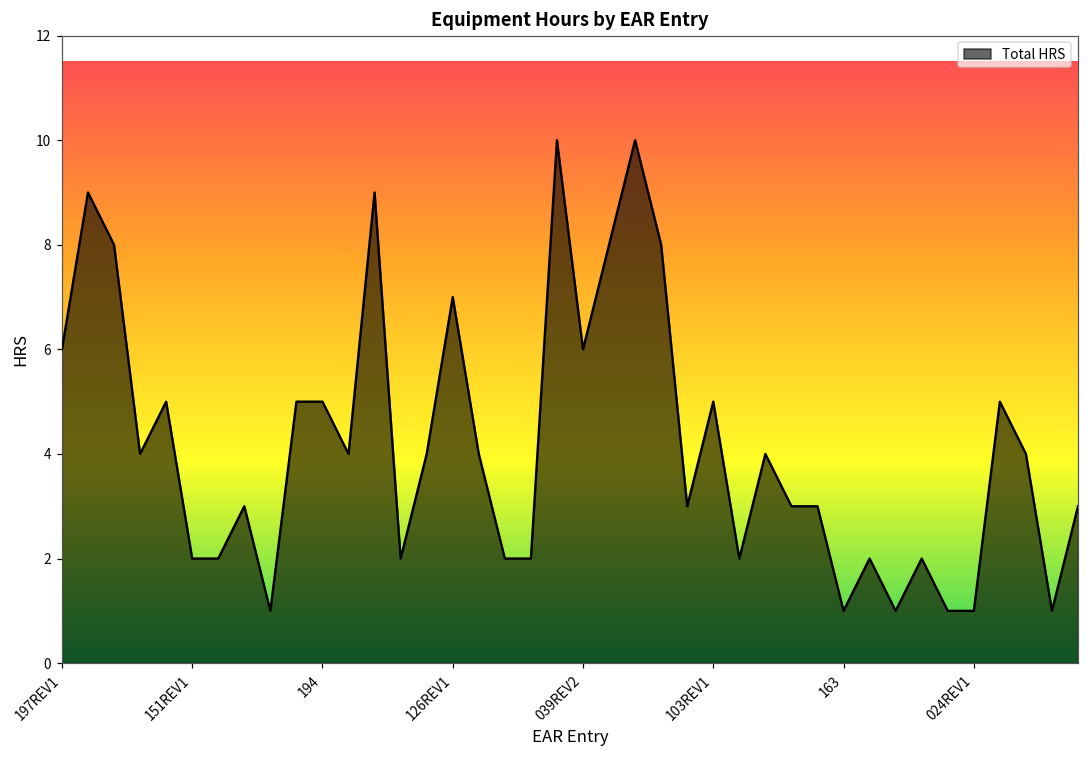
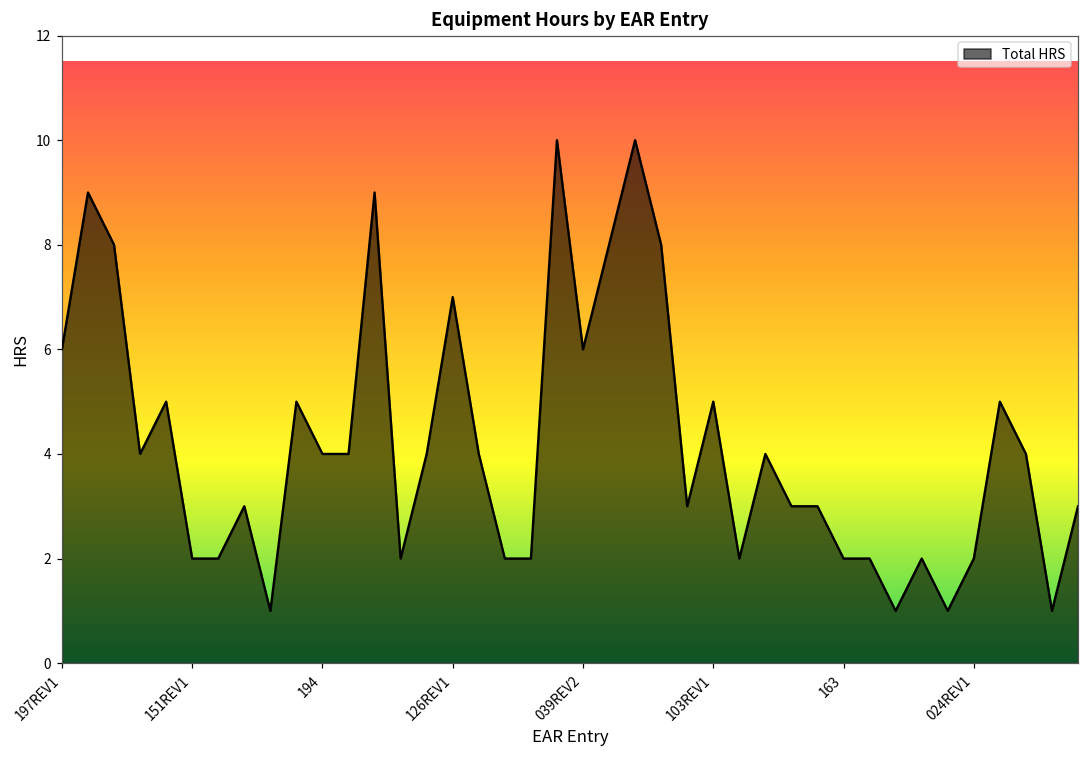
  {
    "197REV1": 6,
    "151REV1": 2,
-   "194": 5,
+   "194": 4,
    "126REV1": 7,
    "039REV2": 6,
    "103REV1": 5,
-   "163": 1,
-   "024REV1": 1
+   "163": 2,
+   "024REV1": 2
  }
